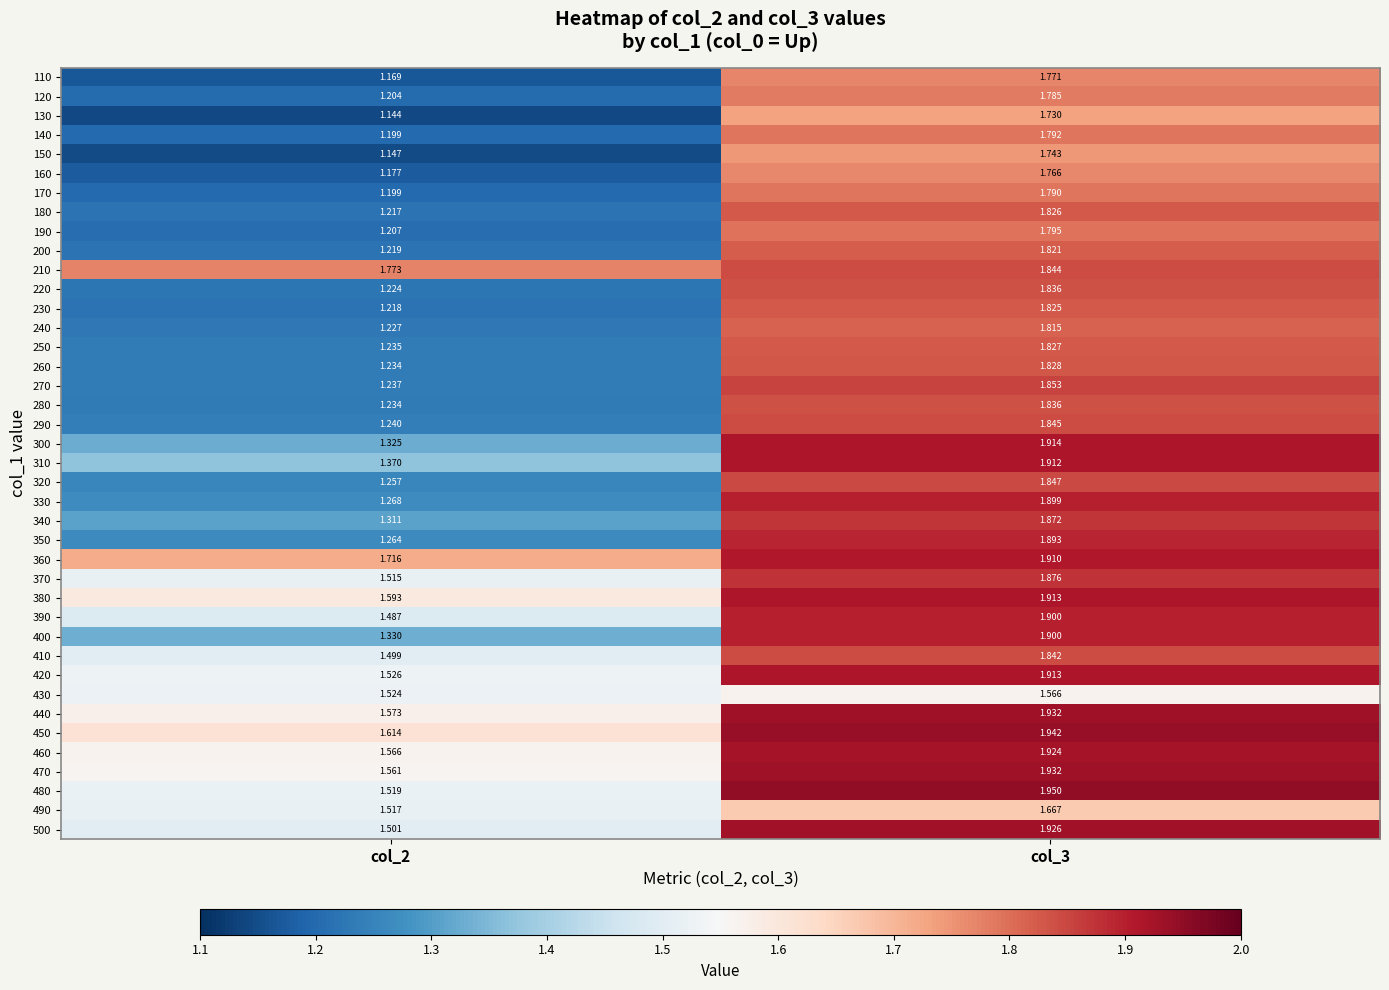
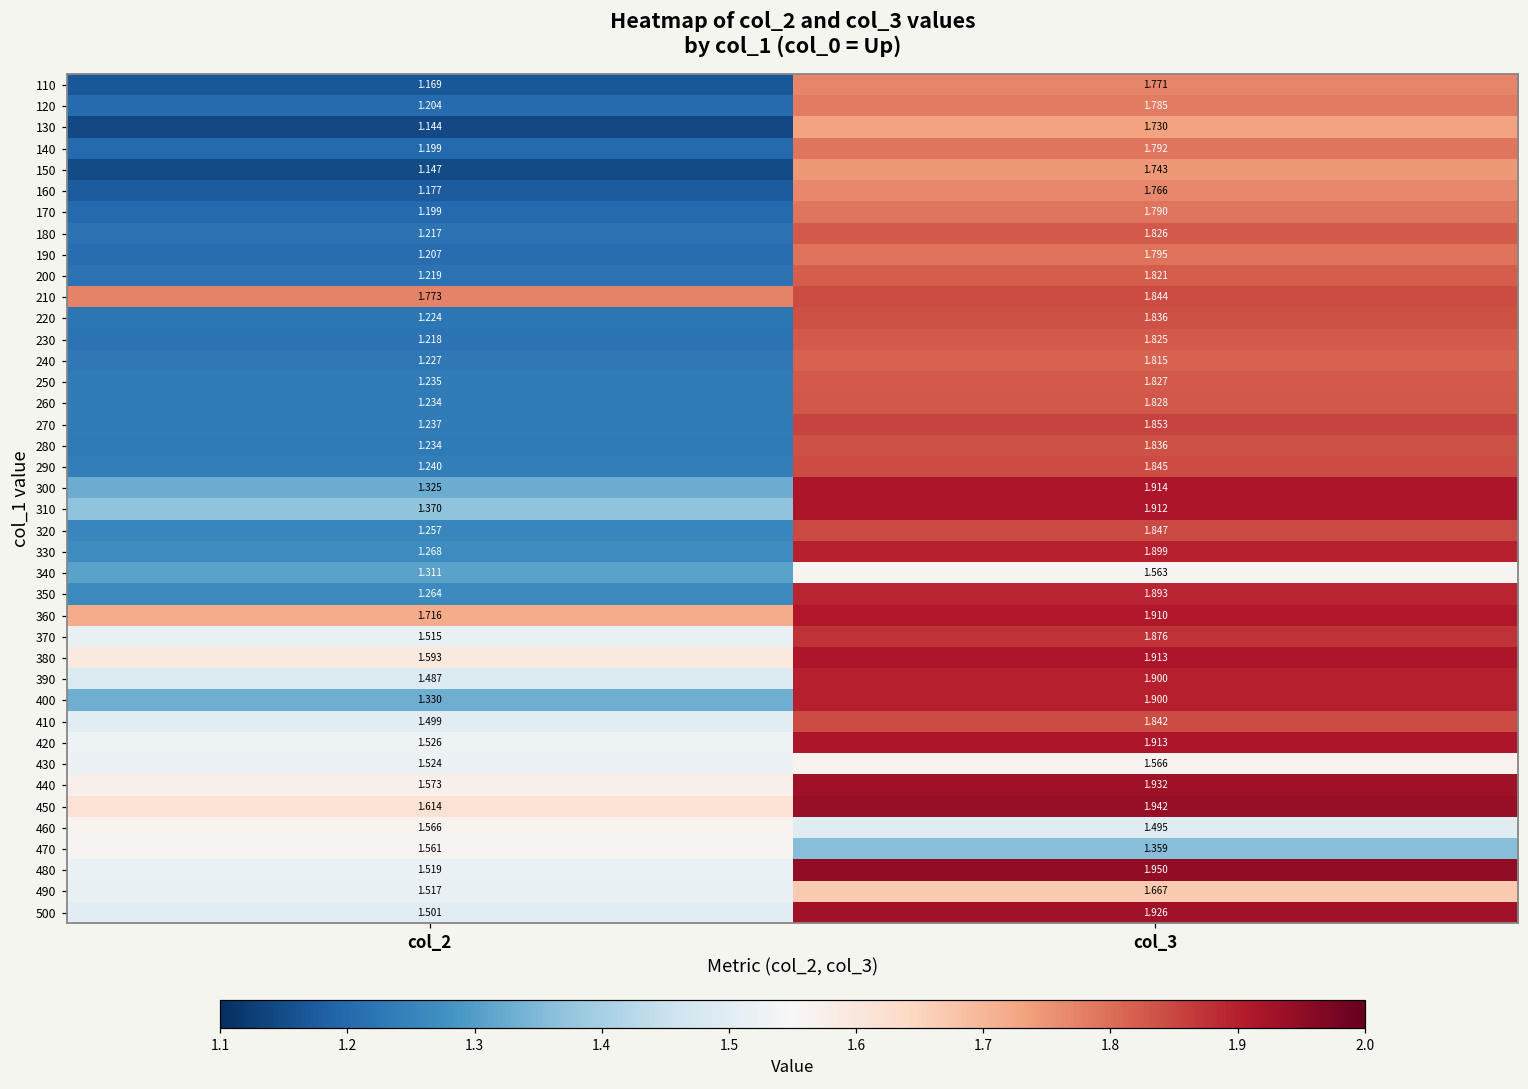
  {
    "110": {
      "col_2": 1.169,
      "col_3": 1.771
    },
    "120": {
      "col_2": 1.204,
      "col_3": 1.785
    },
    "130": {
      "col_2": 1.144,
      "col_3": 1.730
    },
    "140": {
      "col_2": 1.199,
      "col_3": 1.792
    },
    "150": {
      "col_2": 1.147,
      "col_3": 1.743
    },
    "160": {
      "col_2": 1.177,
      "col_3": 1.766
    },
    "170": {
      "col_2": 1.199,
      "col_3": 1.790
    },
    "180": {
      "col_2": 1.217,
      "col_3": 1.826
    },
    "190": {
      "col_2": 1.207,
      "col_3": 1.795
    },
    "200": {
      "col_2": 1.219,
      "col_3": 1.821
    },
    "210": {
      "col_2": 1.773,
      "col_3": 1.844
    },
    "220": {
      "col_2": 1.224,
      "col_3": 1.836
    },
    "230": {
      "col_2": 1.218,
      "col_3": 1.825
    },
    "240": {
      "col_2": 1.227,
      "col_3": 1.815
    },
    "250": {
      "col_2": 1.235,
      "col_3": 1.827
    },
    "260": {
      "col_2": 1.234,
      "col_3": 1.828
    },
    "270": {
      "col_2": 1.237,
      "col_3": 1.853
    },
    "280": {
      "col_2": 1.234,
      "col_3": 1.836
    },
    "290": {
      "col_2": 1.240,
      "col_3": 1.845
    },
    "300": {
      "col_2": 1.325,
      "col_3": 1.914
    },
    "310": {
      "col_2": 1.370,
      "col_3": 1.912
    },
    "320": {
      "col_2": 1.257,
      "col_3": 1.847
    },
    "330": {
      "col_2": 1.268,
      "col_3": 1.899
    },
    "340": {
      "col_2": 1.311,
-     "col_3": 1.872
+     "col_3": 1.563
    },
    "350": {
      "col_2": 1.264,
      "col_3": 1.893
    },
    "360": {
      "col_2": 1.716,
      "col_3": 1.910
    },
    "370": {
      "col_2": 1.515,
      "col_3": 1.876
    },
    "380": {
      "col_2": 1.593,
      "col_3": 1.913
    },
    "390": {
      "col_2": 1.487,
      "col_3": 1.900
    },
    "400": {
      "col_2": 1.330,
      "col_3": 1.900
    },
    "410": {
      "col_2": 1.499,
      "col_3": 1.842
    },
    "420": {
      "col_2": 1.526,
      "col_3": 1.913
    },
    "430": {
      "col_2": 1.524,
      "col_3": 1.566
    },
    "440": {
      "col_2": 1.573,
      "col_3": 1.932
    },
    "450": {
      "col_2": 1.614,
      "col_3": 1.942
    },
    "460": {
      "col_2": 1.566,
-     "col_3": 1.924
+     "col_3": 1.495
    },
    "470": {
      "col_2": 1.561,
-     "col_3": 1.932
+     "col_3": 1.359
    },
    "480": {
      "col_2": 1.519,
      "col_3": 1.950
    },
    "490": {
      "col_2": 1.517,
      "col_3": 1.667
    },
    "500": {
      "col_2": 1.501,
      "col_3": 1.926
    }
  }
